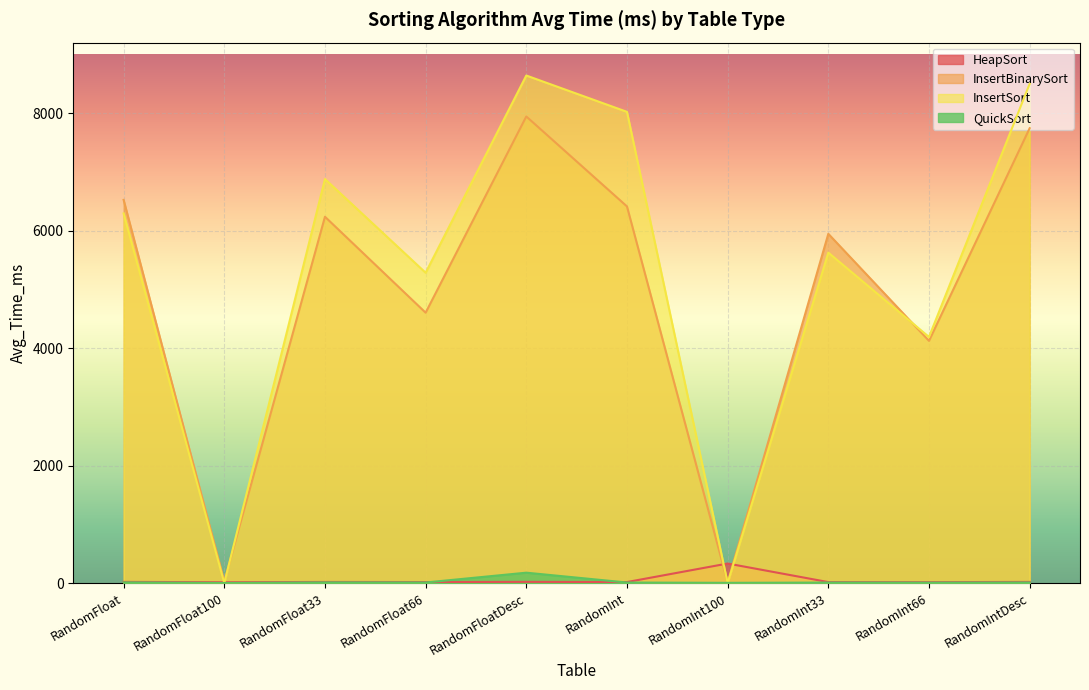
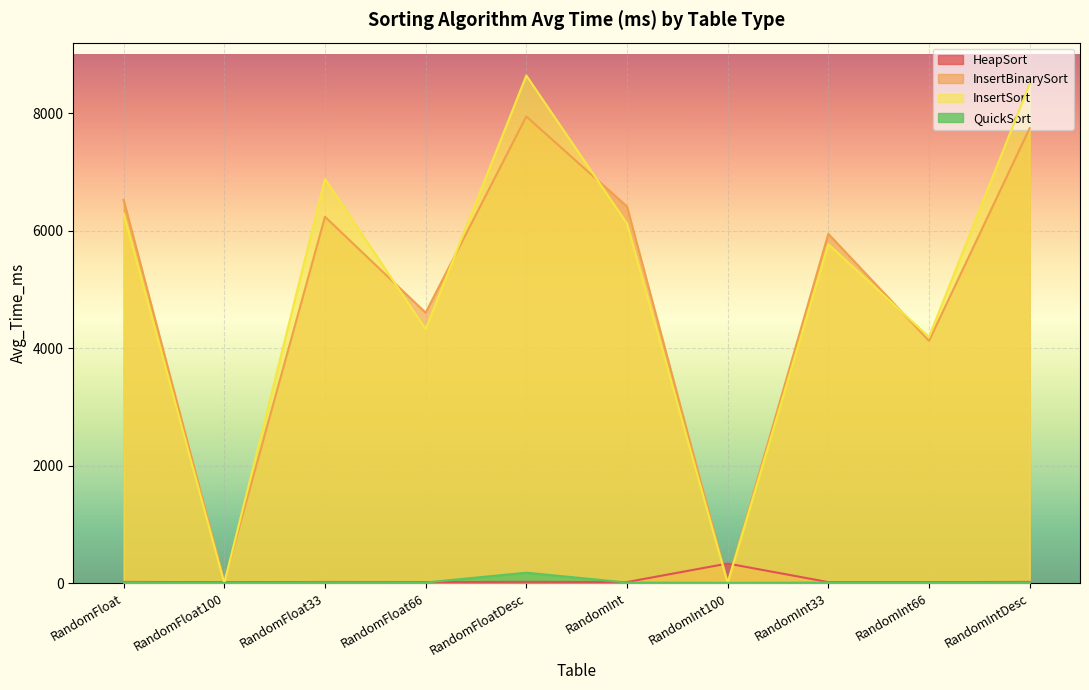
  {
    "HeapSort": {
      "RandomFloatDesc": 0,
      "RandomInt100": 300
    },
    "InsertBinarySort": {
      "RandomFloat": 6500,
      "RandomFloat33": 6200,
      "RandomFloat66": 4600,
      "RandomFloatDesc": 7900,
      "RandomInt": 6400,
      "RandomInt33": 5900,
      "RandomInt66": 4100
    },
    "InsertSort": {
      "RandomFloat": 6300,
      "RandomFloat33": 6900,
-     "RandomFloat66": 5300,
+     "RandomFloat66": 4300,
      "RandomFloatDesc": 8600,
-     "RandomInt": 8000,
-     "RandomInt33": 5600,
+     "RandomInt": 6100,
+     "RandomInt33": 5800,
      "RandomInt66": 4200
    },
    "QuickSort": {
      "RandomFloatDesc": 200
    }
  }
